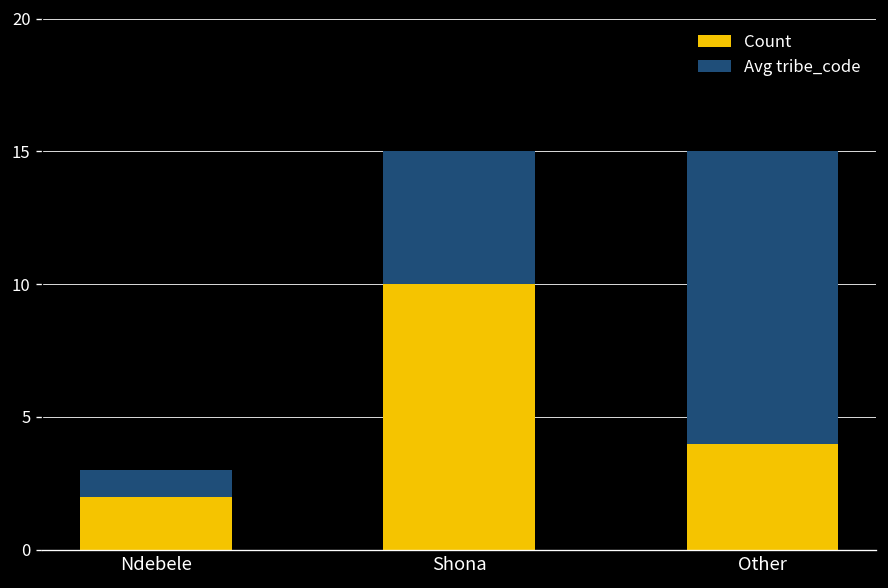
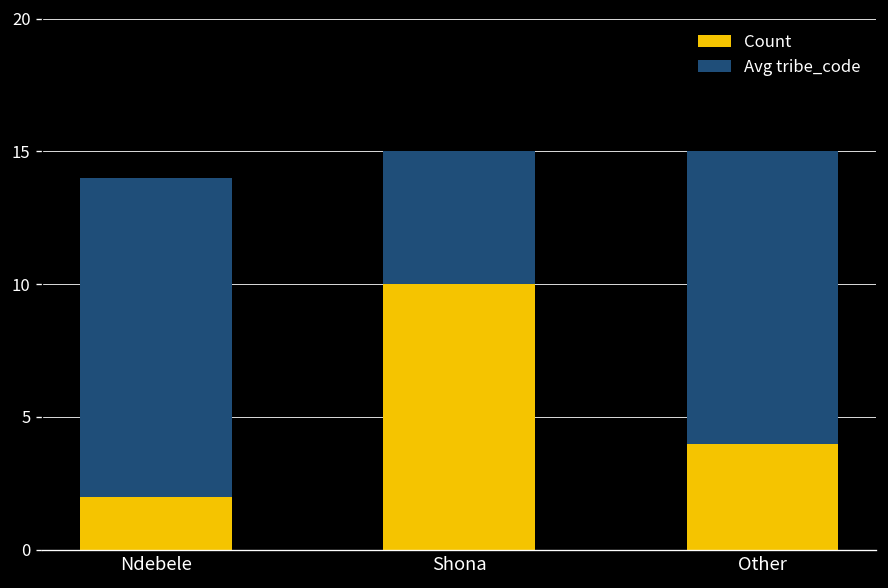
  {
    "Count": {
      "Ndebele": 2,
      "Shona": 10,
      "Other": 4
    },
    "Avg tribe_code": {
-     "Ndebele": 1,
+     "Ndebele": 12,
      "Shona": 5,
      "Other": 11
    }
  }
